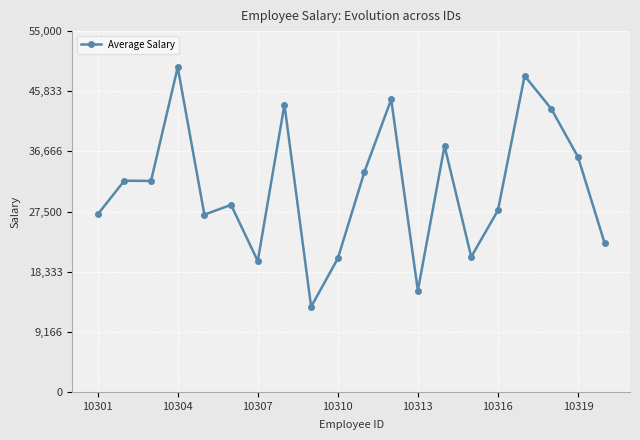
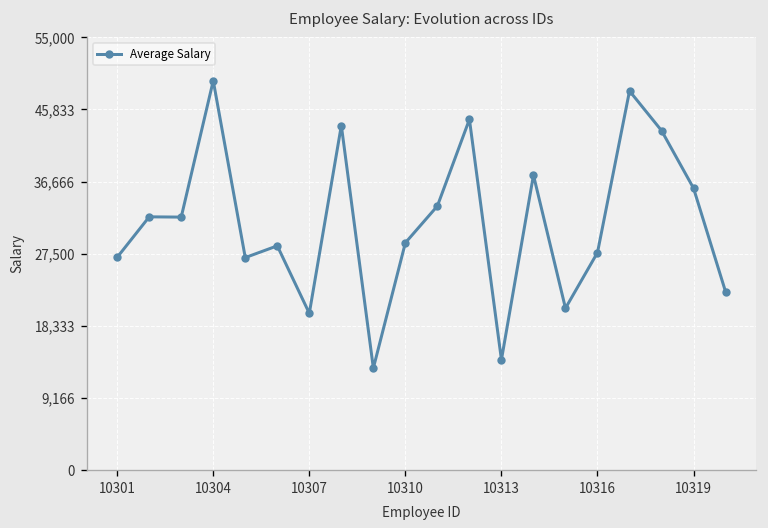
  {
    "10301": "27,000",
    "10304": "49,000",
    "10307": "20,000",
-   "10310": "20,000",
-   "10313": "15,000",
+   "10310": "29,000",
+   "10313": "14,000",
    "10316": "28,000",
    "10319": "36,000"
  }
